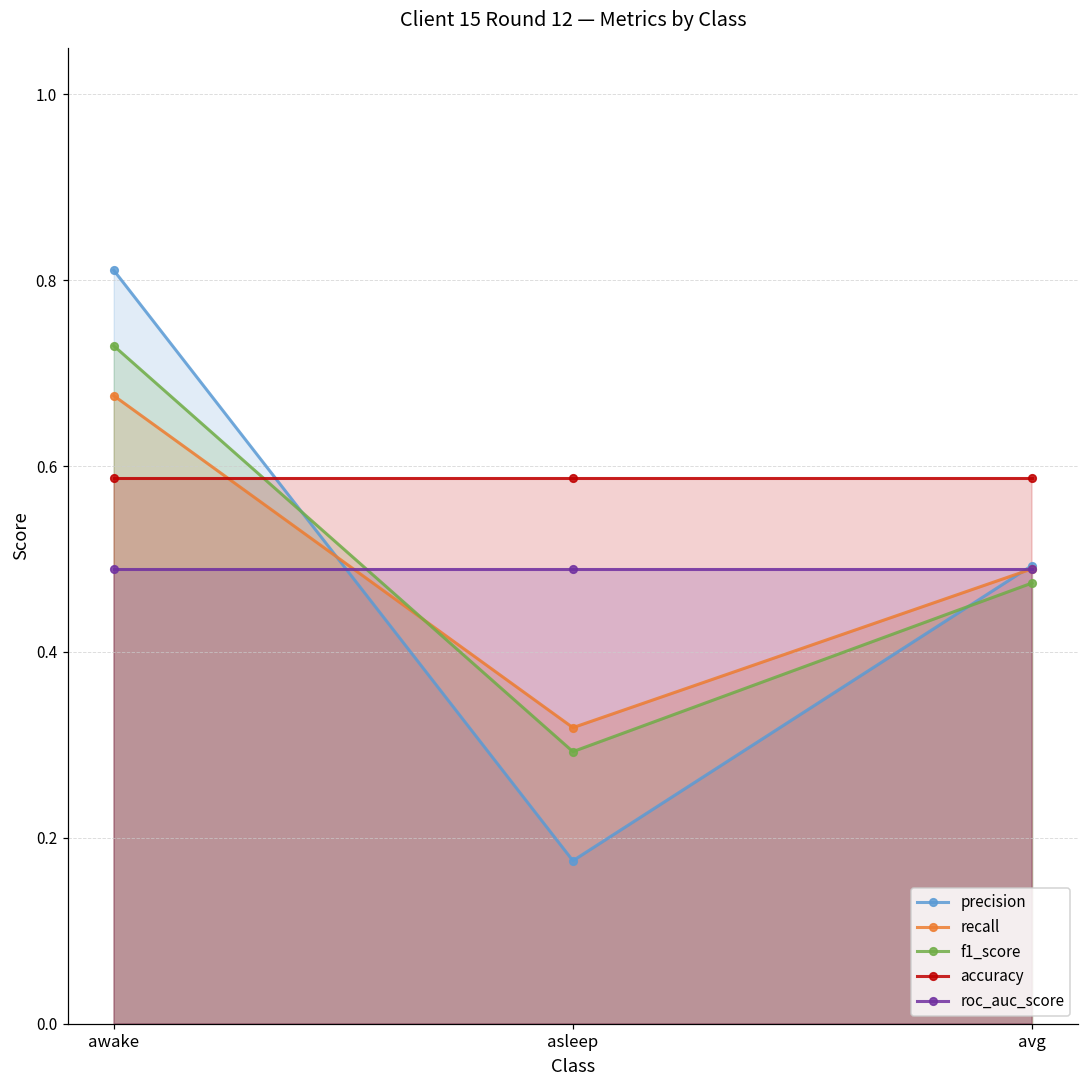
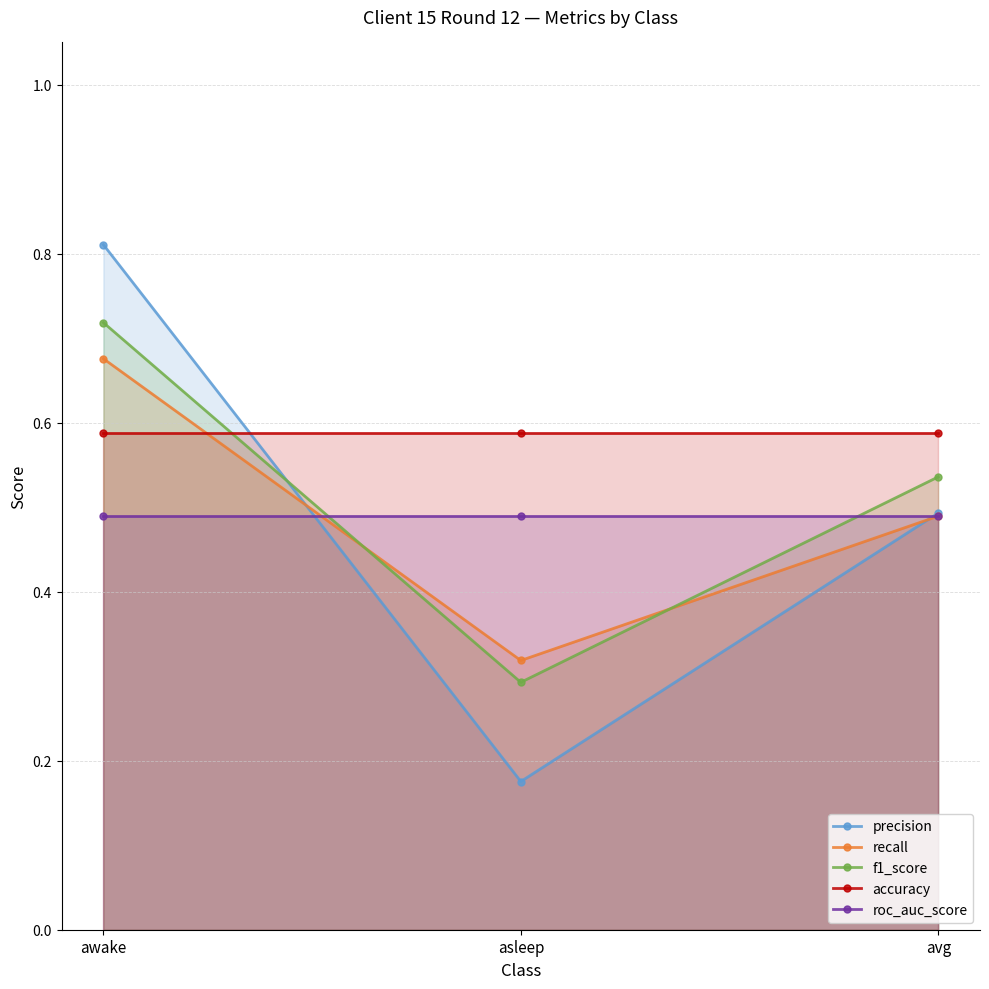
  {
    "precision": {
      "awake": 0.81,
      "asleep": 0.18,
      "avg": 0.49
    },
    "recall": {
      "awake": 0.68,
      "asleep": 0.32
    },
    "f1_score": {
-     "awake": 0.73,
+     "awake": 0.72,
      "asleep": 0.29,
-     "avg": 0.47
+     "avg": 0.54
    },
    "accuracy": {
      "awake": 0.59,
      "asleep": 0.59,
      "avg": 0.59
    },
    "roc_auc_score": {
      "awake": 0.49,
      "asleep": 0.49
    }
  }
